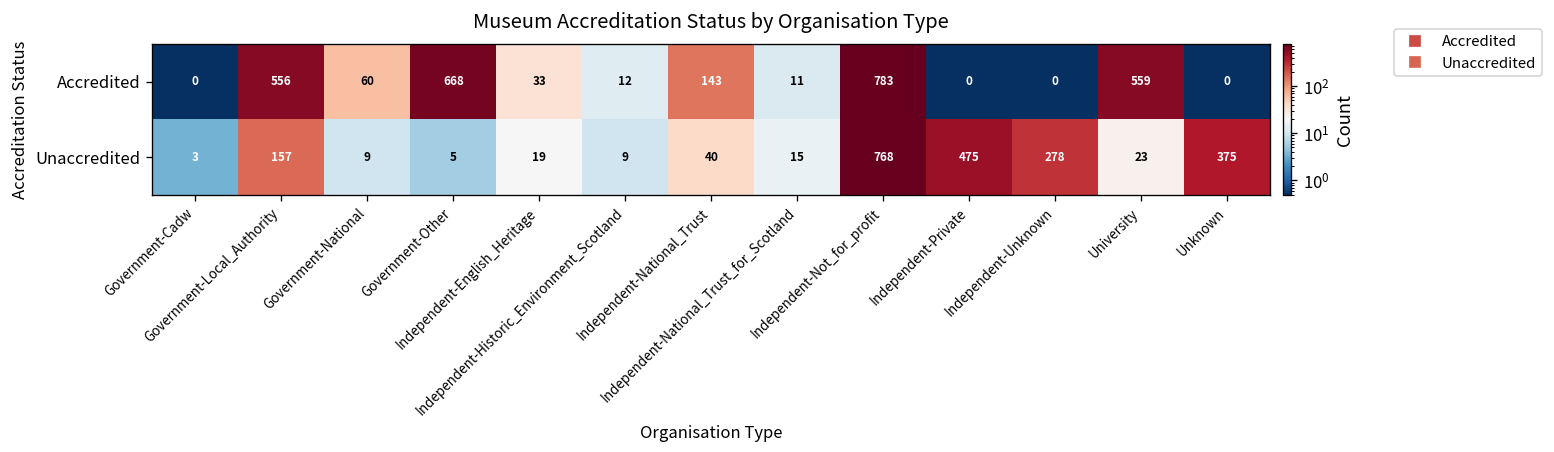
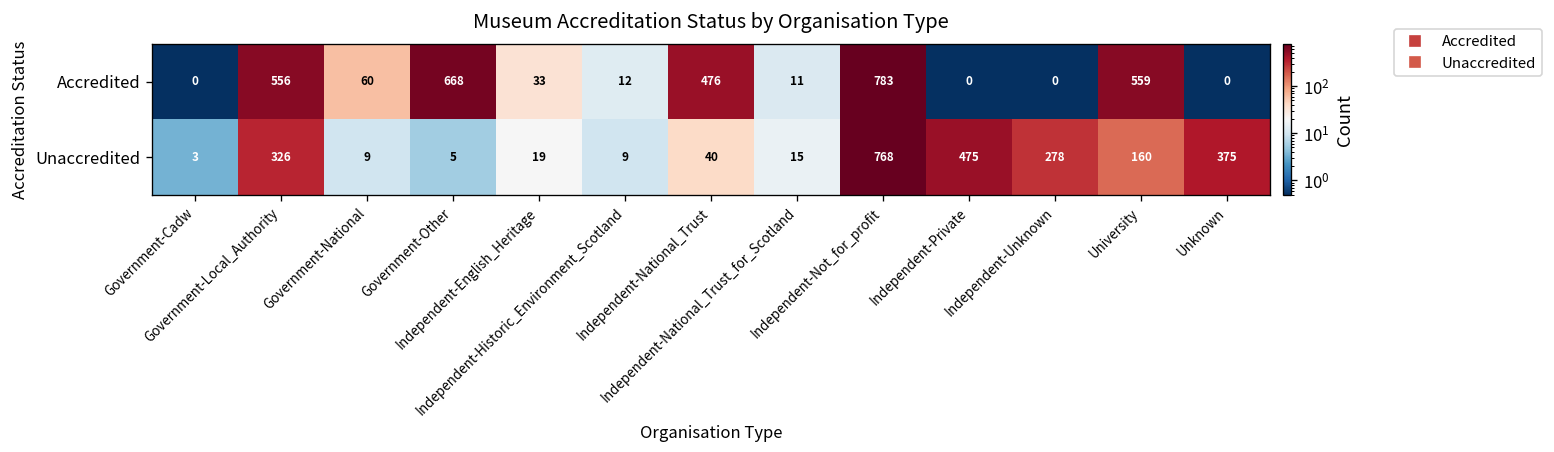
  {
    "Accredited": {
      "Government-Cadw": 0,
      "Government-Local_Authority": 556,
      "Government-National": 60,
      "Government-Other": 668,
      "Independent-English_Heritage": 33,
      "Independent-Historic_Environment_Scotland": 12,
-     "Independent-National_Trust": 143,
+     "Independent-National_Trust": 476,
      "Independent-National_Trust_for_Scotland": 11,
      "Independent-Not_for_profit": 783,
      "Independent-Private": 0,
      "Independent-Unknown": 0,
      "University": 559,
      "Unknown": 0
    },
    "Unaccredited": {
      "Government-Cadw": 3,
-     "Government-Local_Authority": 157,
+     "Government-Local_Authority": 326,
      "Government-National": 9,
      "Government-Other": 5,
      "Independent-English_Heritage": 19,
      "Independent-Historic_Environment_Scotland": 9,
      "Independent-National_Trust": 40,
      "Independent-National_Trust_for_Scotland": 15,
      "Independent-Not_for_profit": 768,
      "Independent-Private": 475,
      "Independent-Unknown": 278,
-     "University": 23,
+     "University": 160,
      "Unknown": 375
    }
  }
